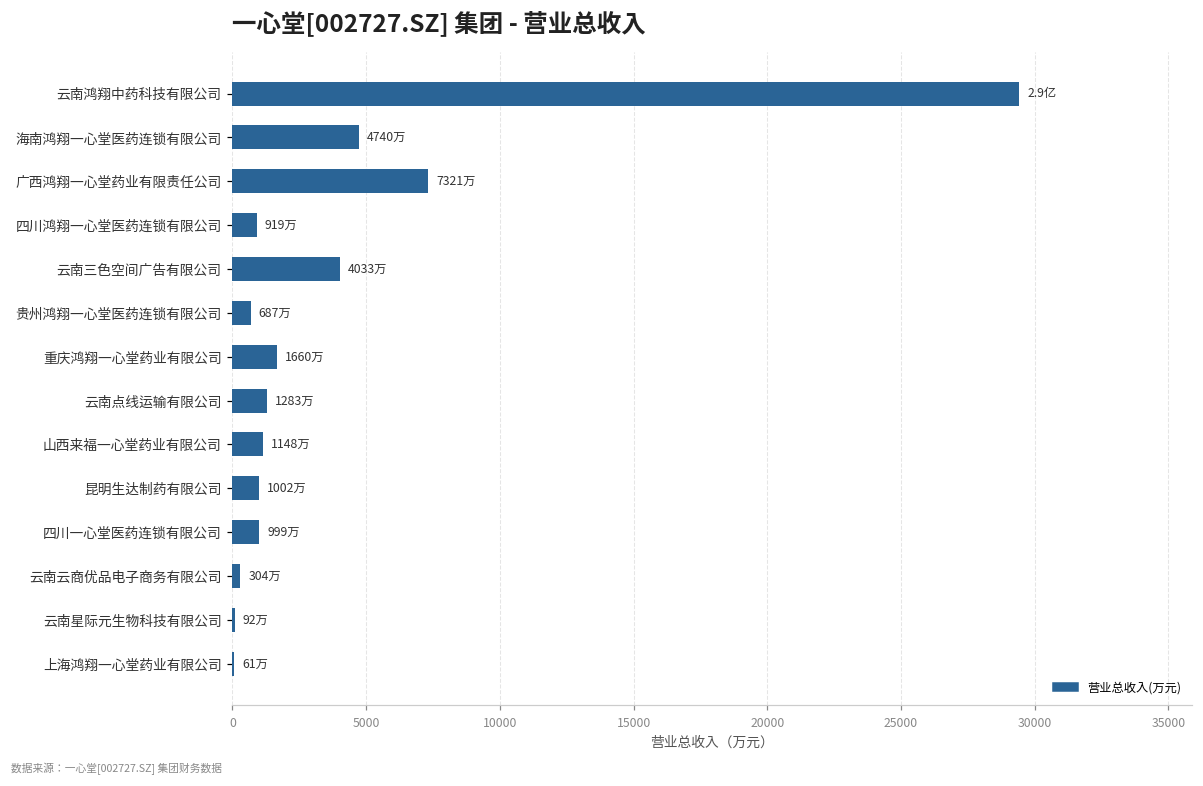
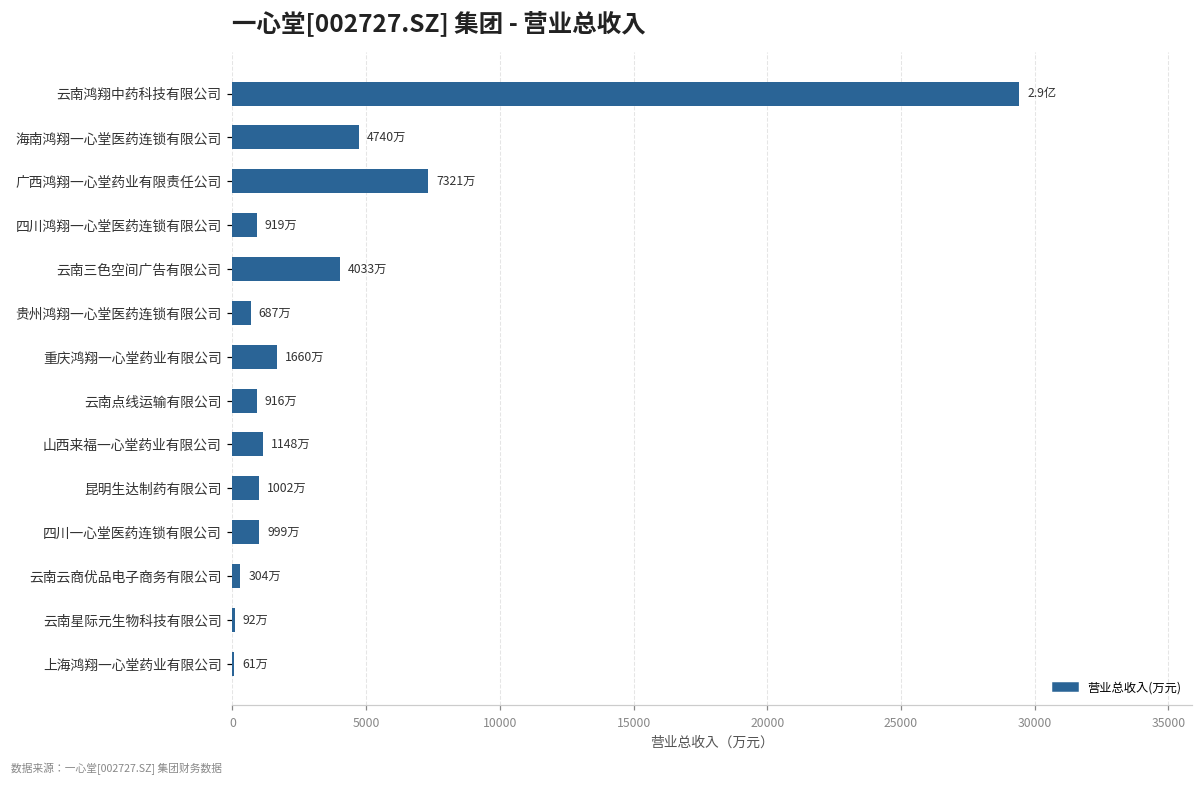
  {
    "海南鸿翔一心堂医药连锁有限公司": "4740万",
    "广西鸿翔一心堂药业有限责任公司": "7321万",
    "四川鸿翔一心堂医药连锁有限公司": "919万",
    "云南三色空间广告有限公司": "4033万",
    "贵州鸿翔一心堂医药连锁有限公司": "687万",
    "重庆鸿翔一心堂药业有限公司": "1660万",
-   "云南点线运输有限公司": "1283万",
+   "云南点线运输有限公司": "916万",
    "山西来福一心堂药业有限公司": "1148万",
    "昆明生达制药有限公司": "1002万",
    "四川一心堂医药连锁有限公司": "999万",
    "云南云商优品电子商务有限公司": "304万",
    "云南星际元生物科技有限公司": "92万",
    "上海鸿翔一心堂药业有限公司": "61万"
  }
